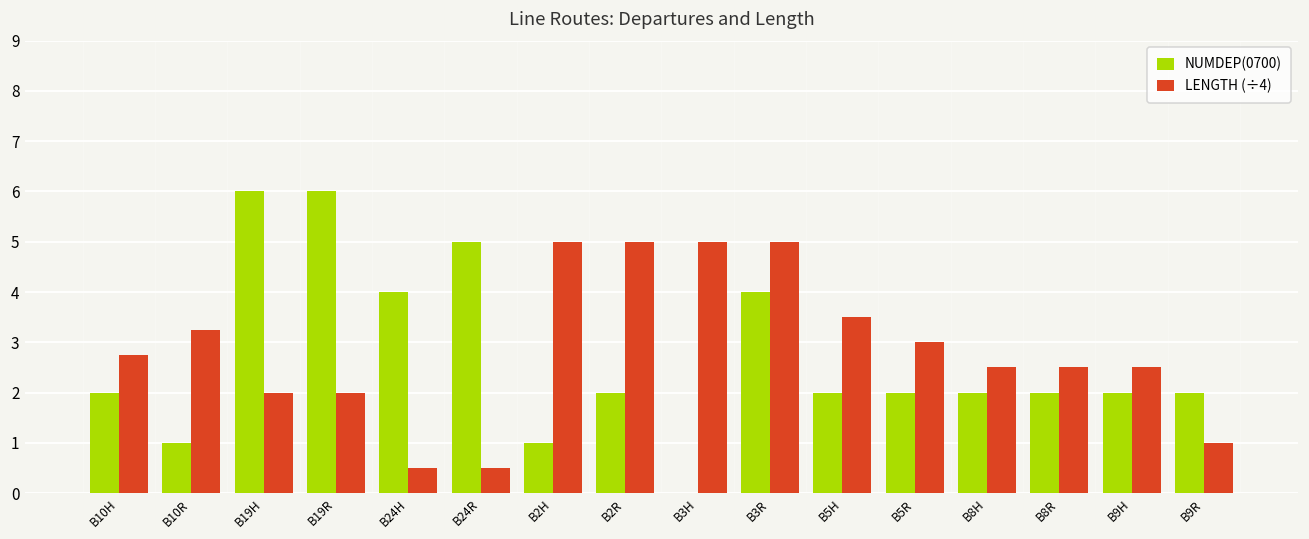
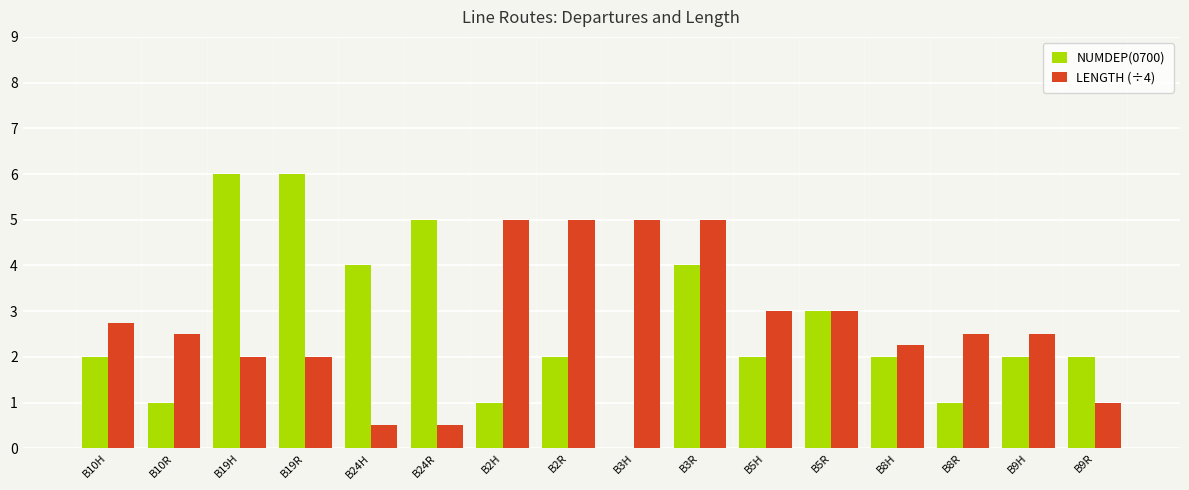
  {
    "NUMDEP(0700)": {
      "B10H": 2,
      "B10R": 1,
      "B19H": 6,
      "B19R": 6,
      "B24H": 4,
      "B24R": 5,
      "B2H": 1,
      "B2R": 2,
      "B3H": 0,
      "B3R": 4,
      "B5H": 2,
-     "B5R": 2,
+     "B5R": 3,
      "B8H": 2,
-     "B8R": 2,
+     "B8R": 1,
      "B9H": 2,
      "B9R": 2
    },
    "LENGTH (÷4)": {
      "B10H": 2.8,
-     "B10R": 3.3,
+     "B10R": 2.5,
      "B19H": 2.0,
      "B19R": 2.0,
      "B24H": 0.5,
      "B24R": 0.5,
      "B2H": 5.0,
      "B2R": 5.0,
      "B3H": 5.0,
      "B3R": 5.0,
-     "B5H": 3.5,
+     "B5H": 3.0,
      "B5R": 3.0,
-     "B8H": 2.5,
+     "B8H": 2.3,
      "B8R": 2.5,
      "B9H": 2.5,
      "B9R": 1.0
    }
  }
